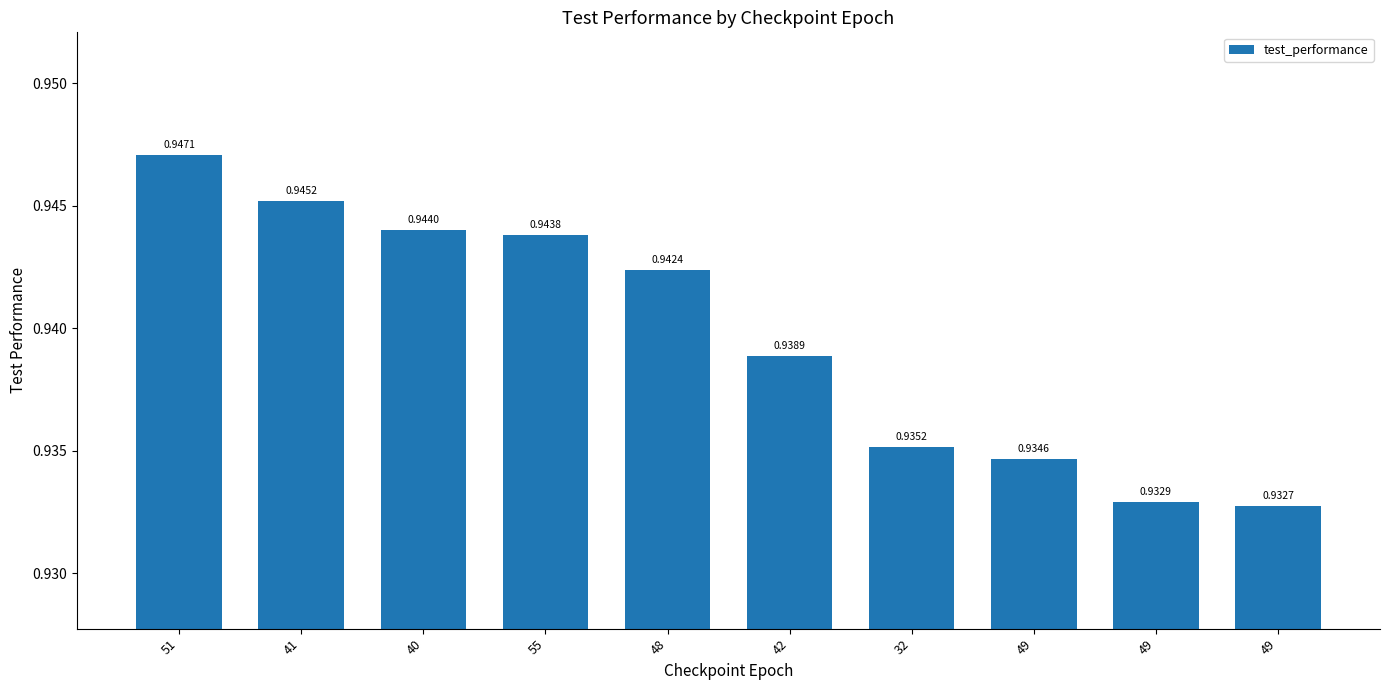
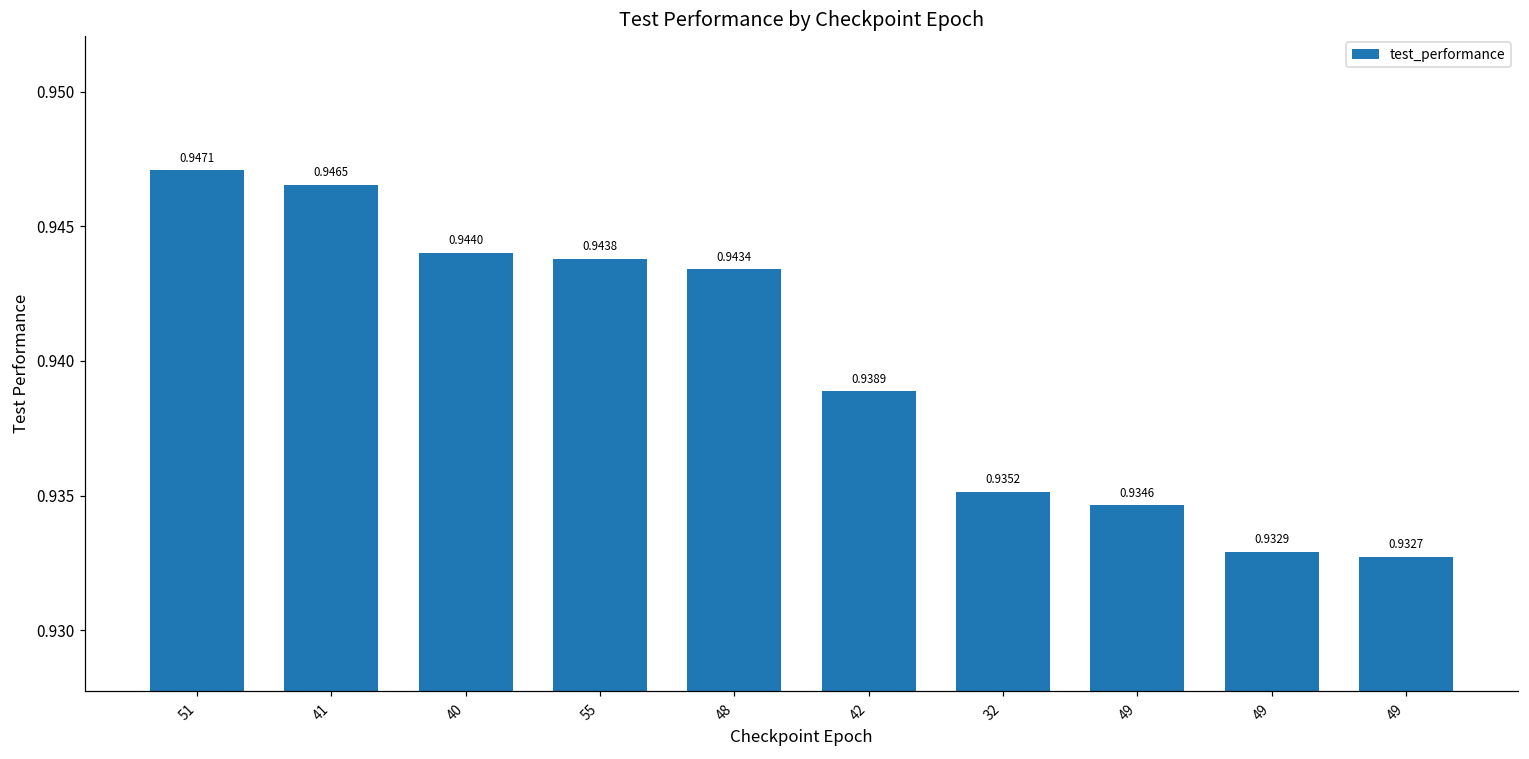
  {
    "51": 0.9471,
-   "41": 0.9452,
+   "41": 0.9465,
    "40": 0.9440,
    "55": 0.9438,
-   "48": 0.9424,
+   "48": 0.9434,
    "42": 0.9389,
    "32": 0.9352
  }
